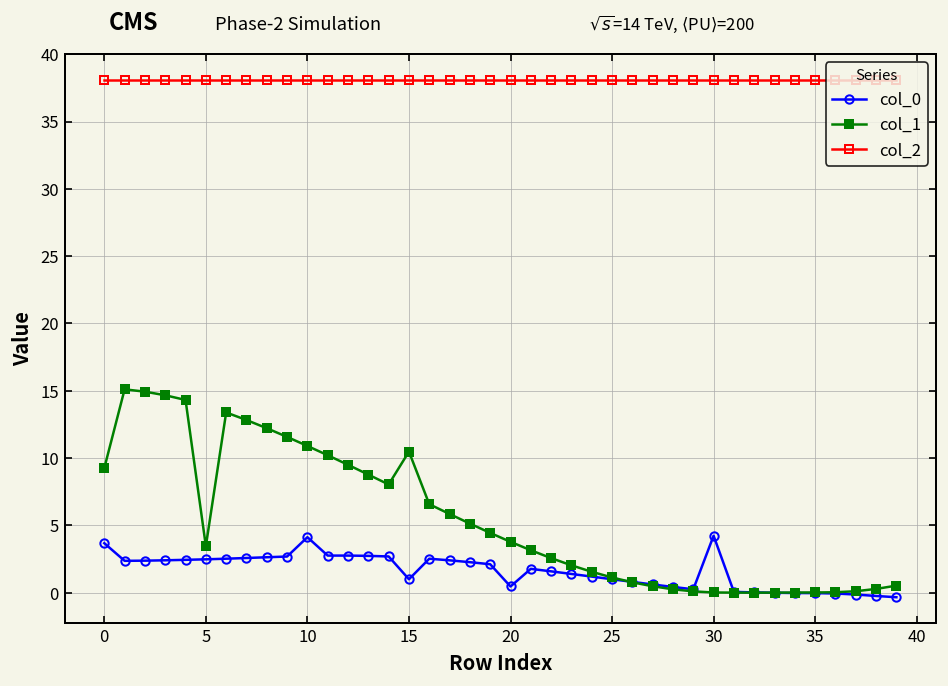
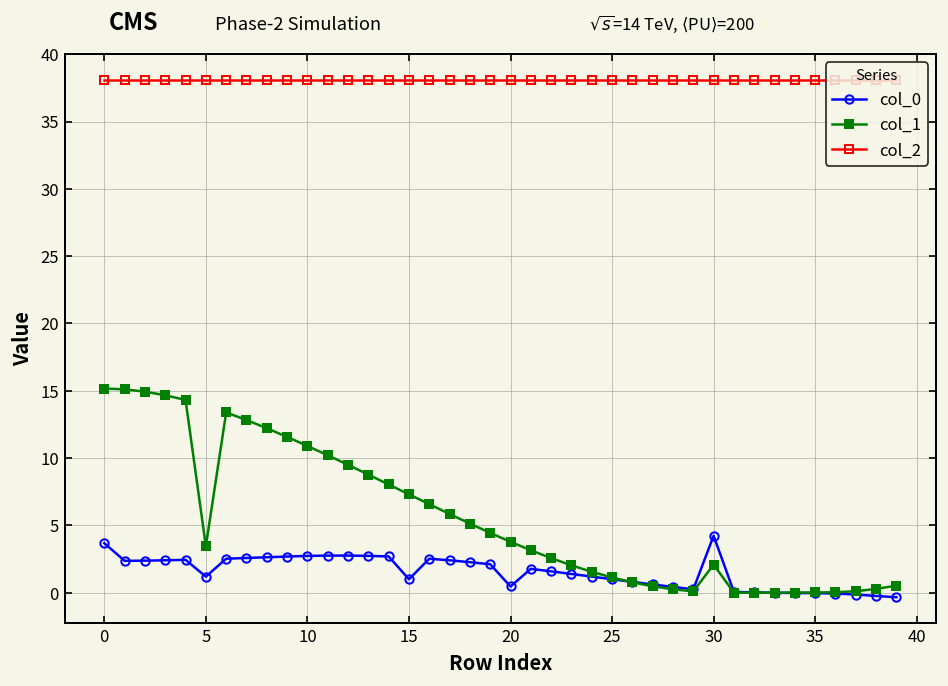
  {
    "col_0": {
      "0": 3.7,
-     "5": 2.5,
-     "10": 4.1,
+     "5": 1.2,
+     "10": 2.7,
      "15": 1.0,
      "20": 0.5,
      "30": 4.2
    },
    "col_1": {
-     "0": 9.3,
+     "0": 15.2,
      "5": 3.5,
      "10": 10.9,
-     "15": 10.5,
+     "15": 7.3,
      "20": 3.8,
-     "30": 0.0
+     "30": 2.1
    },
    "col_2": {
      "0": 38.1,
      "5": 38.1,
      "10": 38.1,
      "15": 38.1,
      "20": 38.1,
      "25": 38.1,
      "30": 38.1,
      "35": 38.1
    }
  }
